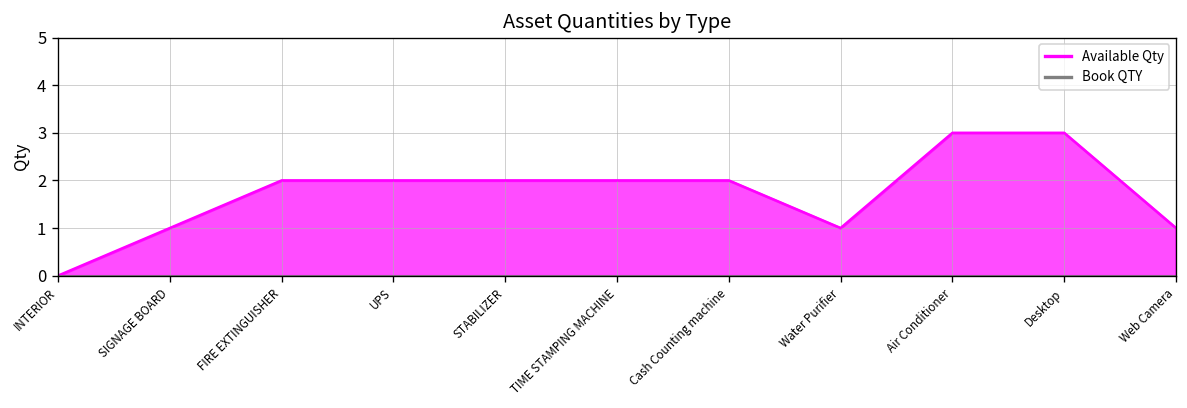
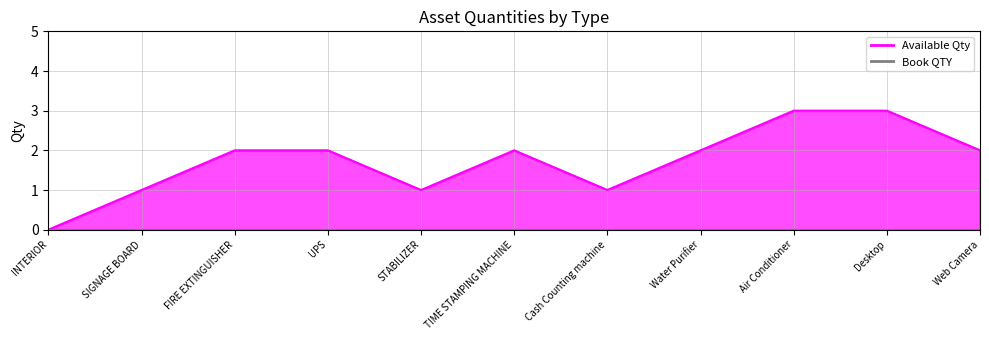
  {
    "Available Qty": {
      "SIGNAGE BOARD": 1,
      "FIRE EXTINGUISHER": 2,
      "UPS": 2,
-     "STABILIZER": 2,
+     "STABILIZER": 1,
      "TIME STAMPING MACHINE": 2,
-     "Cash Counting machine": 2,
-     "Water Purifier": 1,
+     "Cash Counting machine": 1,
+     "Water Purifier": 2,
      "Air Conditioner": 3,
      "Desktop": 3,
-     "Web Camera": 1
+     "Web Camera": 2
    },
    "Book QTY": {
      "SIGNAGE BOARD": 0,
      "FIRE EXTINGUISHER": 0,
      "UPS": 0,
      "STABILIZER": 0,
      "TIME STAMPING MACHINE": 0,
      "Cash Counting machine": 0,
      "Water Purifier": 0,
      "Air Conditioner": 0,
      "Desktop": 0,
      "Web Camera": 0
    }
  }
